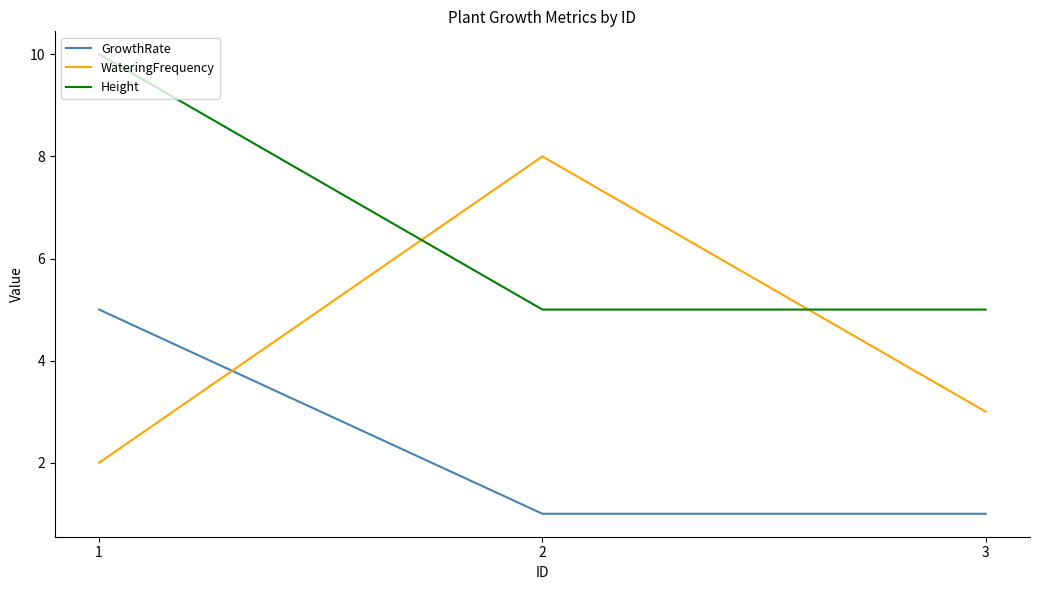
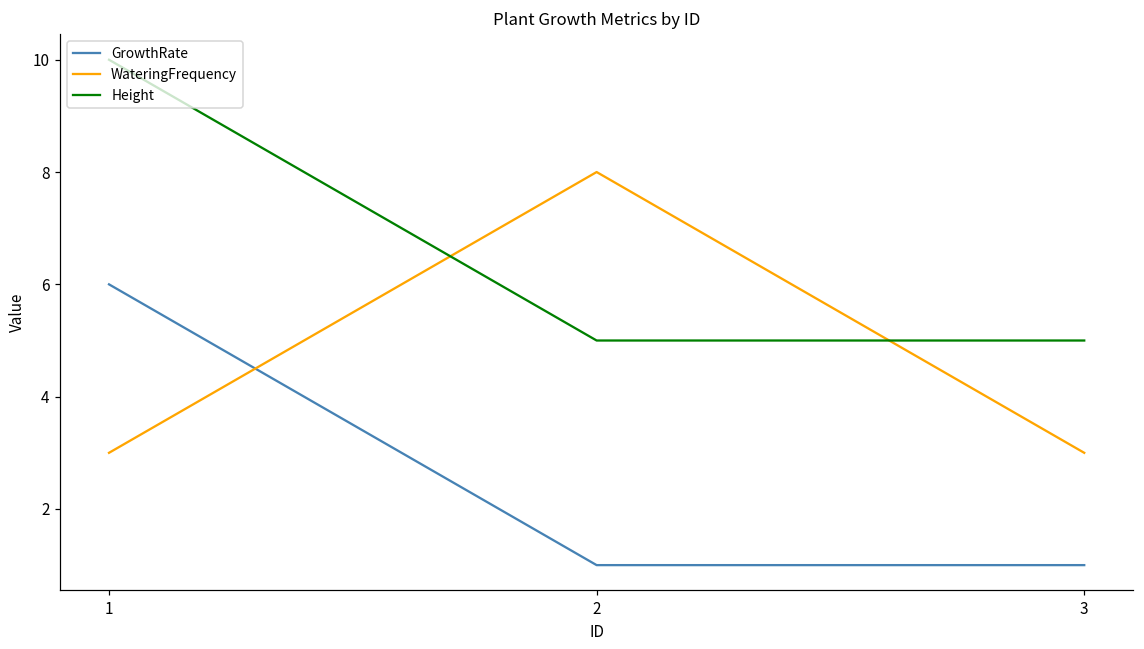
  {
    "GrowthRate": {
-     "1": 5,
+     "1": 6,
      "2": 1,
      "3": 1
    },
    "WateringFrequency": {
-     "1": 2,
+     "1": 3,
      "2": 8,
      "3": 3
    },
    "Height": {
      "2": 5,
      "3": 5
    }
  }
